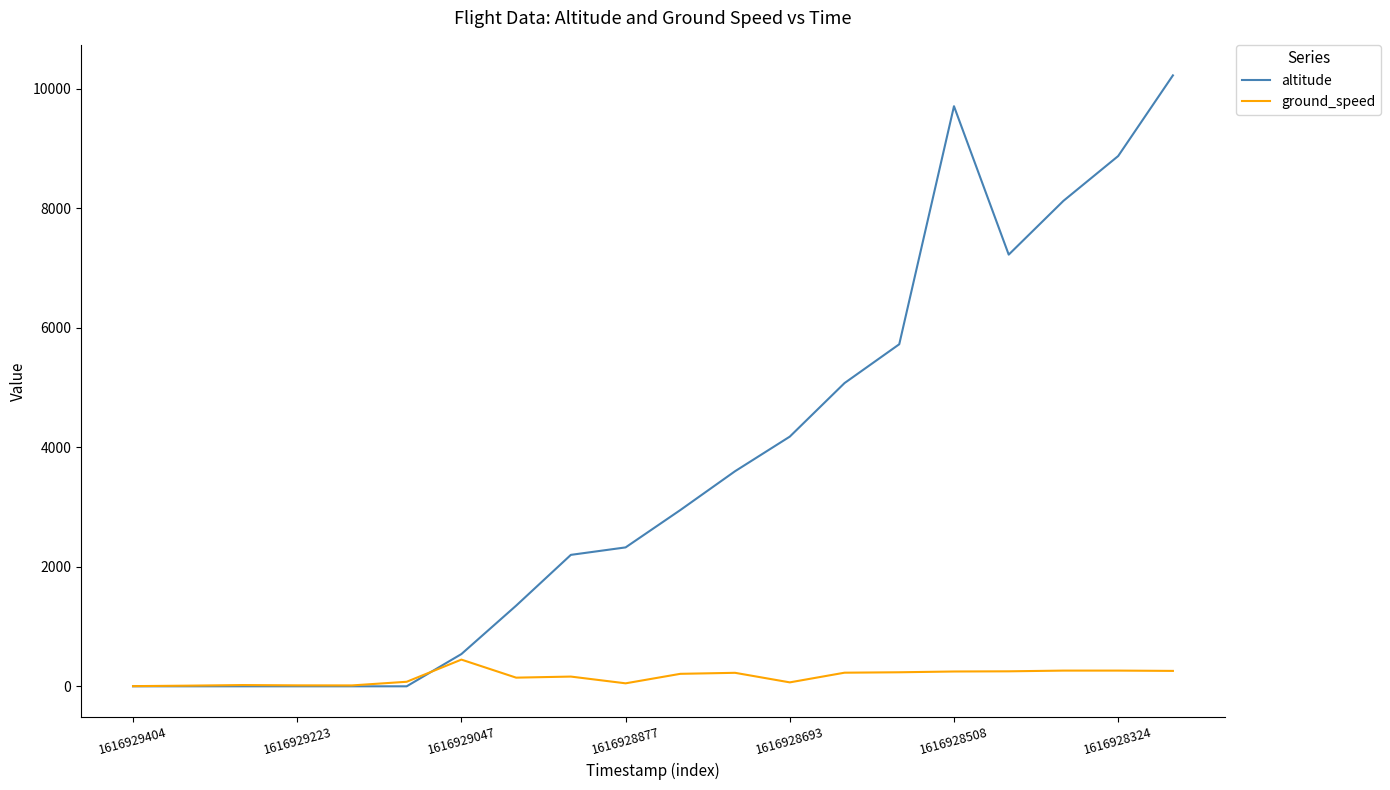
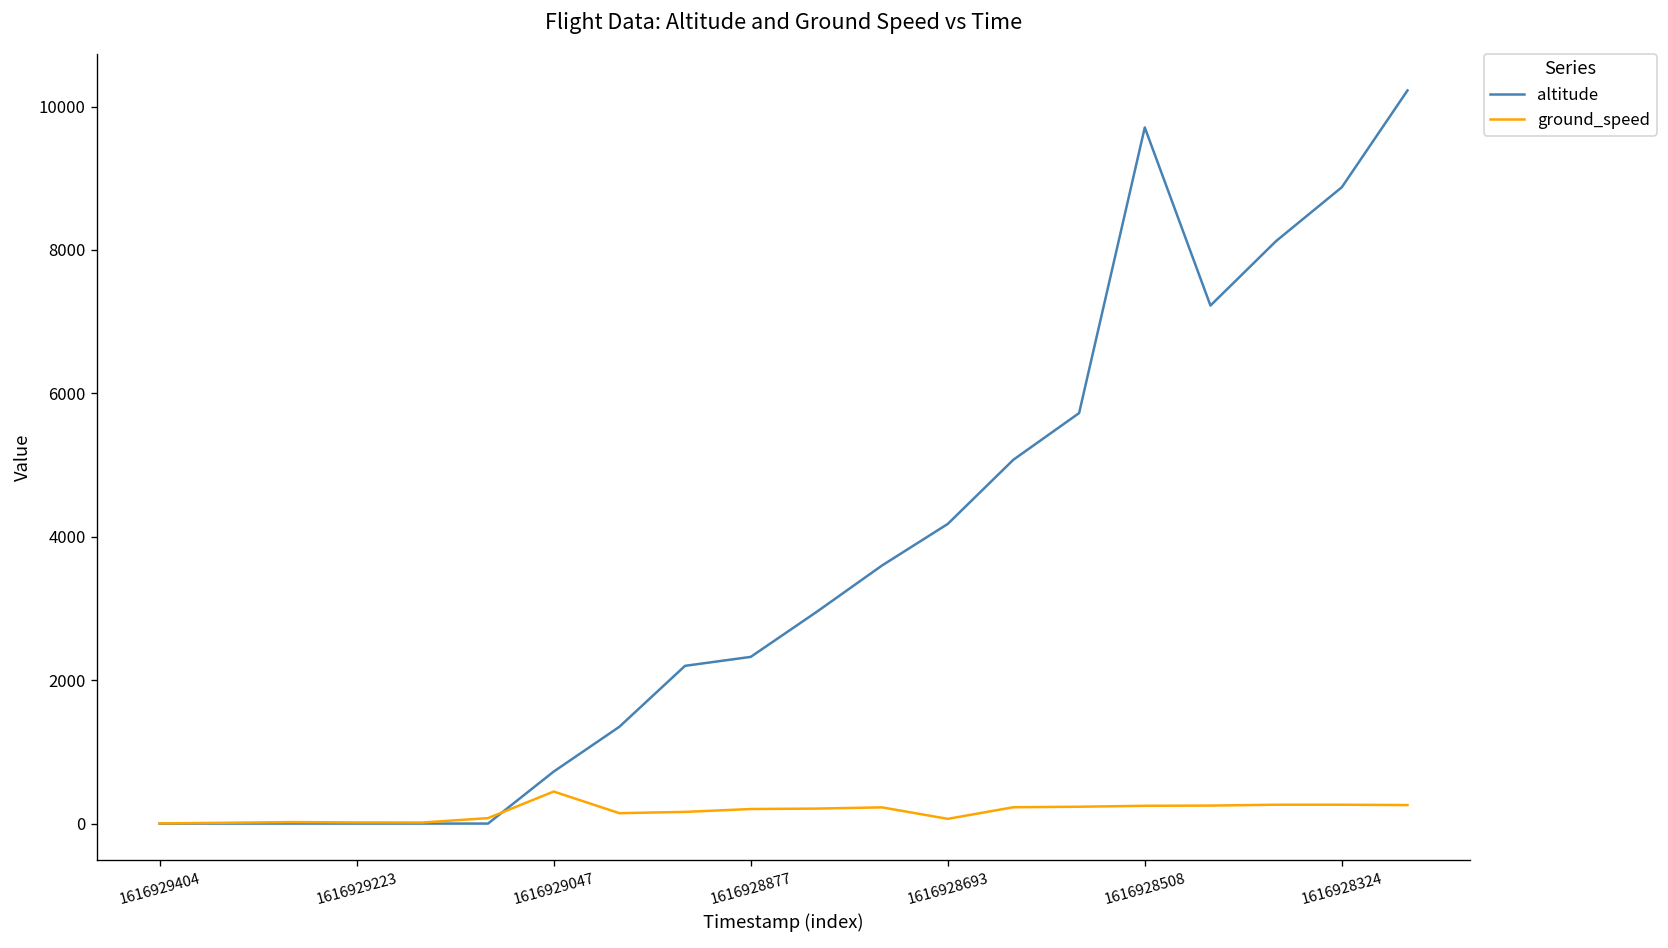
  {
    "altitude": {
-     "1616929047": 500,
+     "1616929047": 700,
      "1616928877": 2300,
      "1616928693": 4200,
      "1616928508": 9700,
      "1616928324": 8900
    },
    "ground_speed": {
      "1616929047": 400,
-     "1616928877": 100,
+     "1616928877": 200,
      "1616928693": 100,
      "1616928508": 200,
      "1616928324": 300
    }
  }
